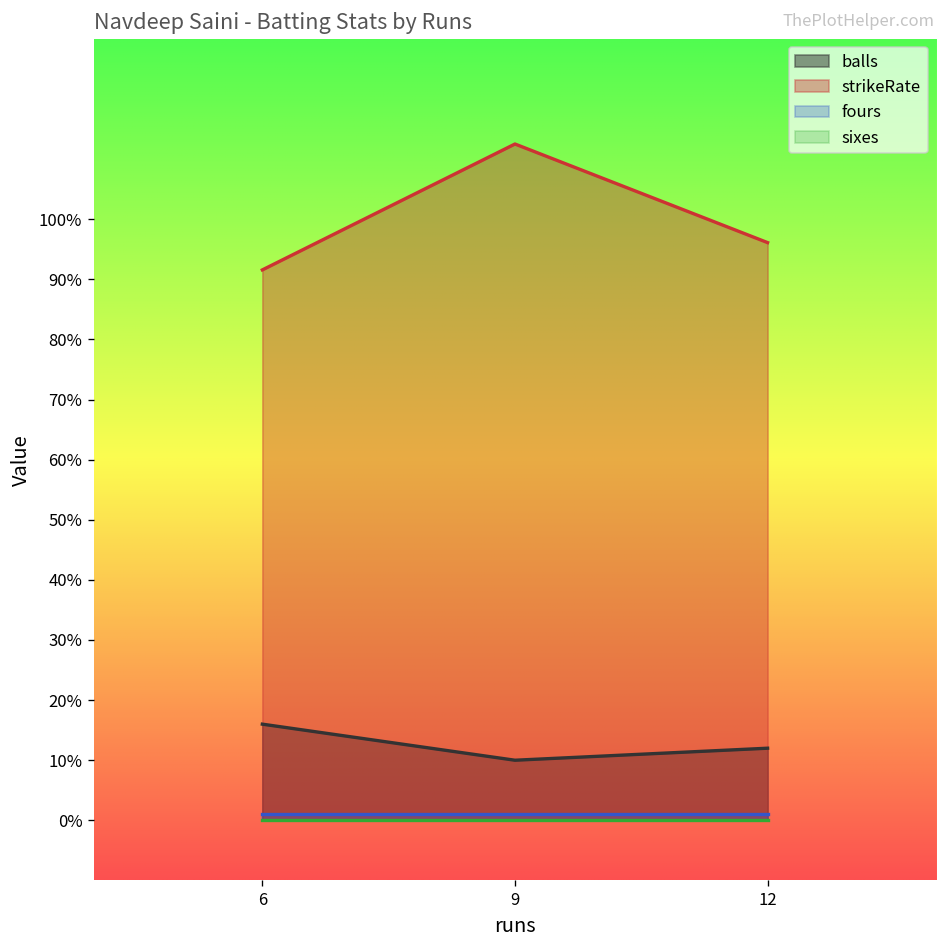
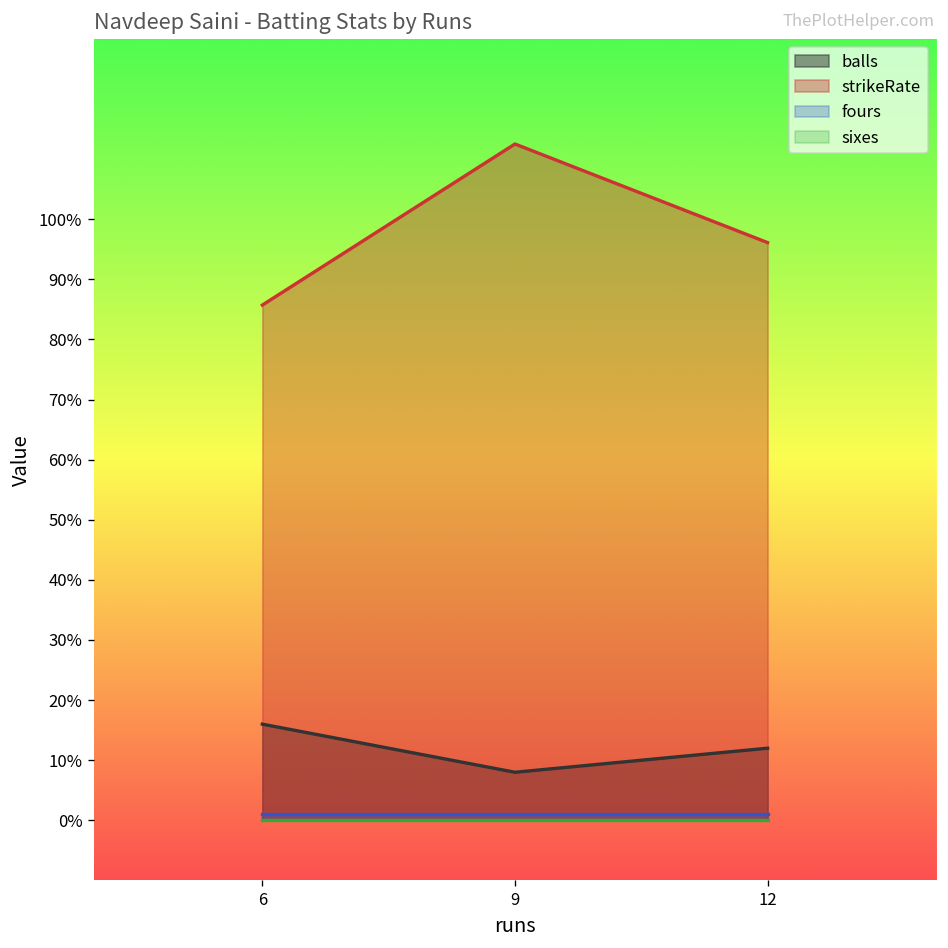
  {
    "balls": {
      "6": "16%",
-     "9": "10%",
+     "9": "8%",
      "12": "12%"
    },
    "strikeRate": {
-     "6": "92%",
+     "6": "86%",
      "9": "113%",
      "12": "96%"
    },
    "fours": {
      "6": "1%",
      "9": "1%",
      "12": "1%"
    },
    "sixes": {
      "6": "0%",
      "9": "0%",
      "12": "0%"
    }
  }
